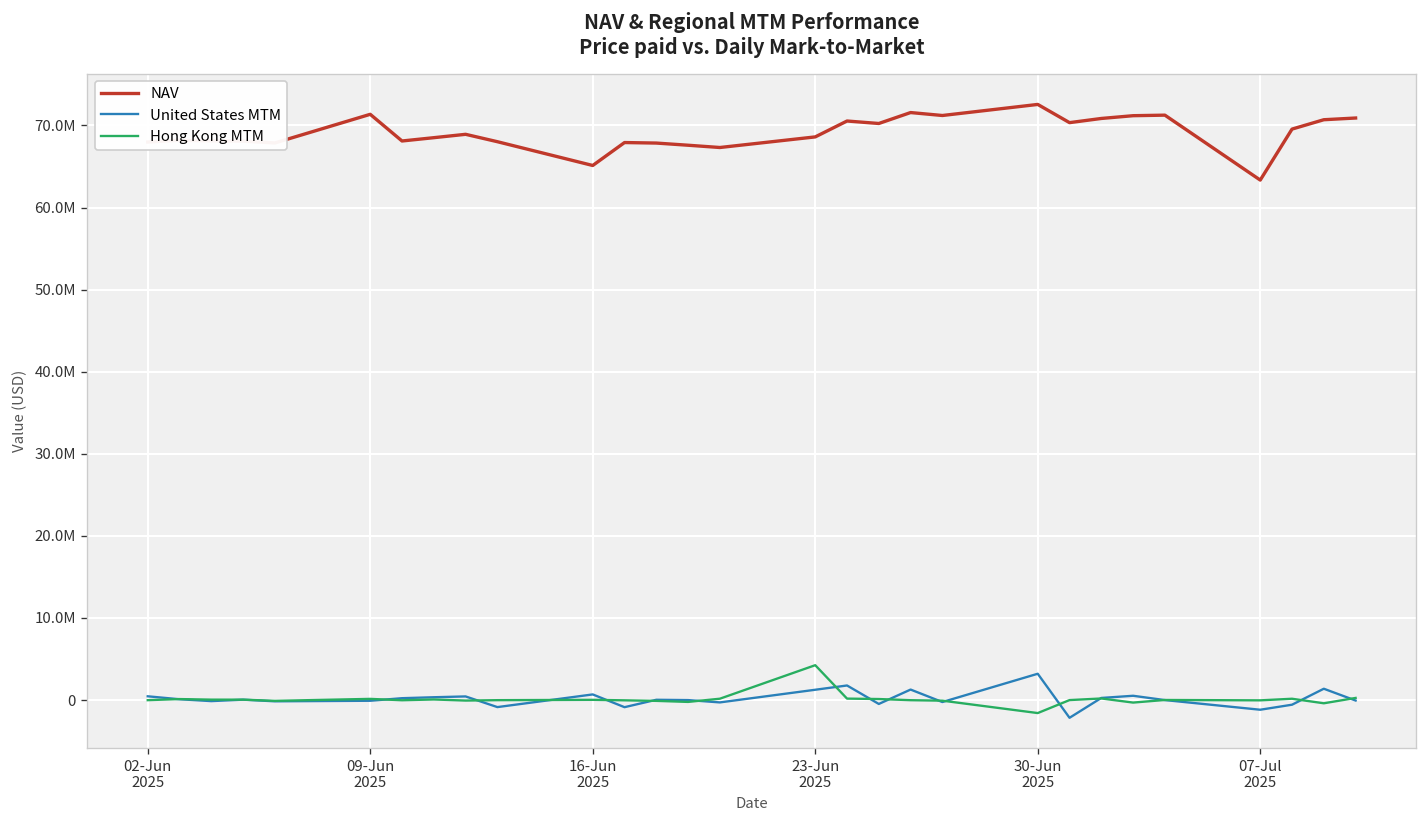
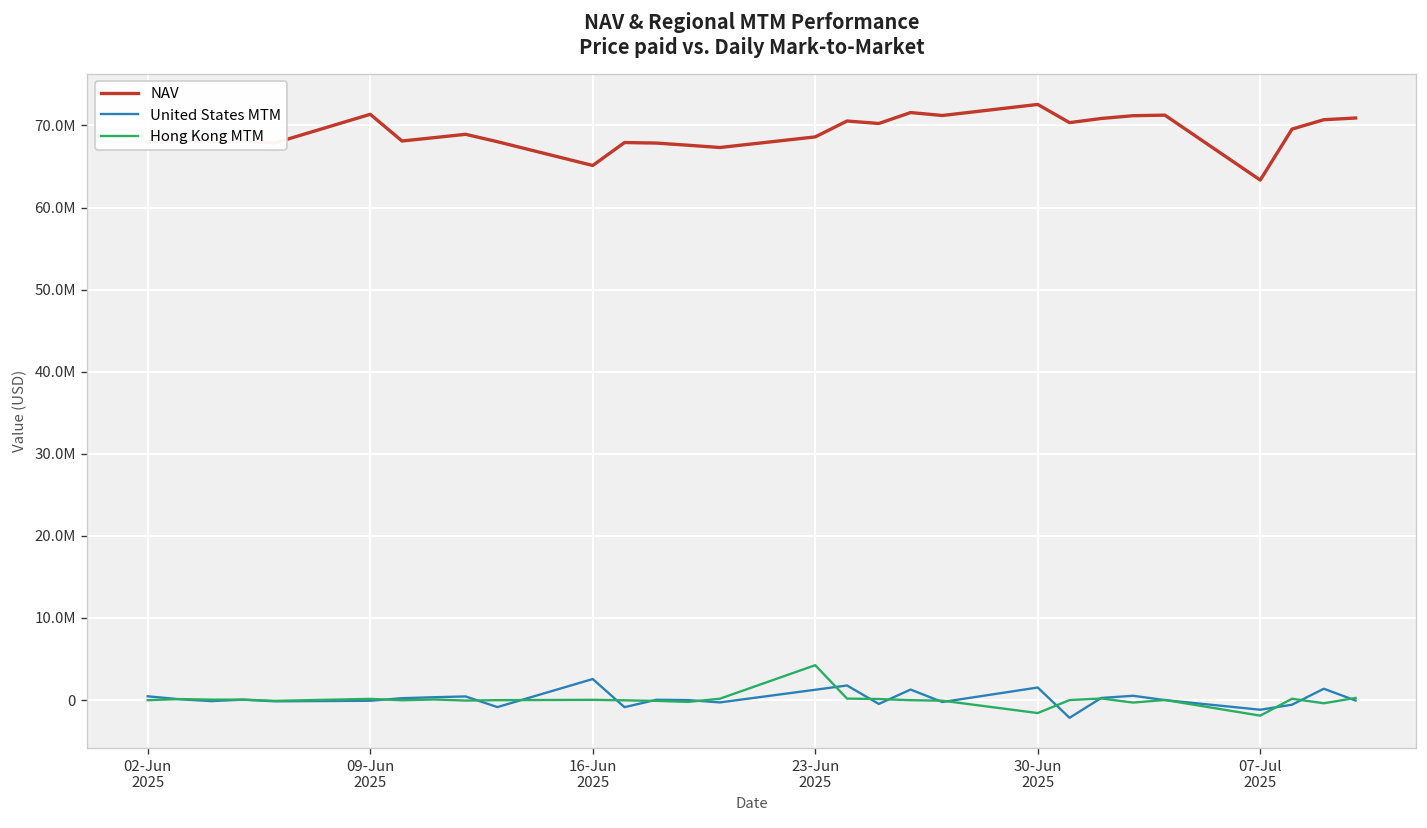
  {
    "NAV": {
      "09-Jun 2025": 71000000,
      "16-Jun 2025": 65000000,
      "23-Jun 2025": 69000000,
      "30-Jun 2025": 73000000,
      "07-Jul 2025": 63000000
    },
    "United States MTM": {
      "02-Jun 2025": 0,
-     "16-Jun 2025": 1000000,
+     "16-Jun 2025": 3000000,
      "23-Jun 2025": 1000000,
-     "30-Jun 2025": 3000000,
+     "30-Jun 2025": 2000000,
      "07-Jul 2025": -1000000
    },
    "Hong Kong MTM": {
      "02-Jun 2025": 0,
      "16-Jun 2025": 0,
      "23-Jun 2025": 4000000,
      "30-Jun 2025": -2000000,
-     "07-Jul 2025": 0
+     "07-Jul 2025": -2000000
    }
  }
